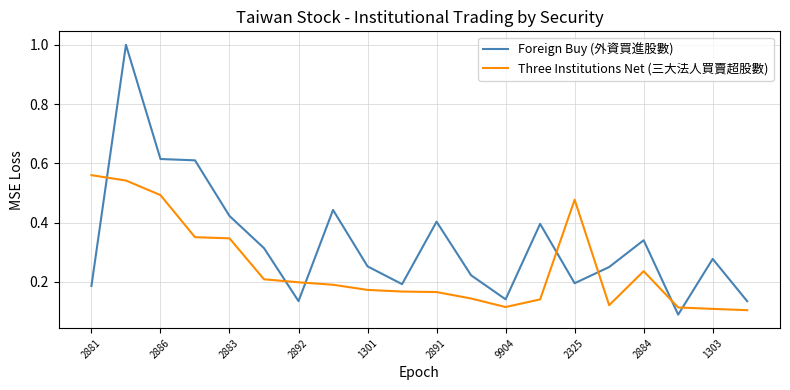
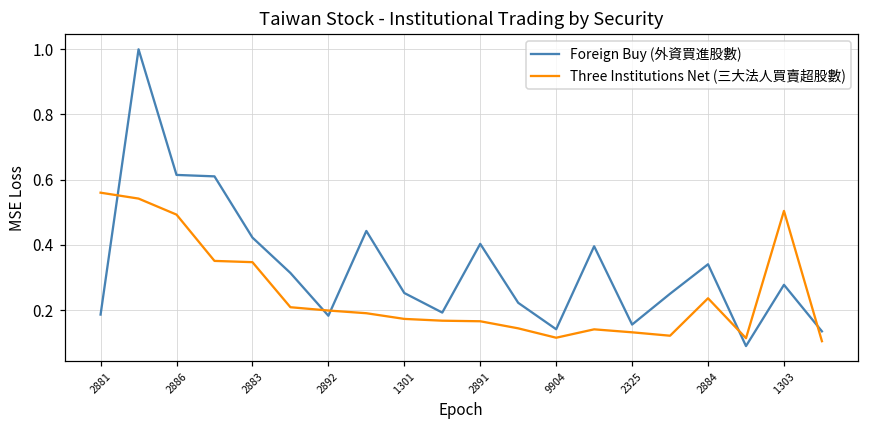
  {
    "Foreign Buy (外資買進股數)": {
      "2881": 0.19,
      "2886": 0.61,
      "2883": 0.42,
-     "2892": 0.13,
+     "2892": 0.18,
      "1301": 0.25,
      "2891": 0.40,
      "9904": 0.14,
-     "2325": 0.20,
+     "2325": 0.16,
      "2884": 0.34,
      "1303": 0.28
    },
    "Three Institutions Net (三大法人買賣超股數)": {
      "2881": 0.56,
      "2886": 0.49,
      "2883": 0.35,
      "2892": 0.20,
      "1301": 0.17,
      "2891": 0.17,
      "9904": 0.12,
-     "2325": 0.48,
+     "2325": 0.13,
      "2884": 0.24,
-     "1303": 0.11
+     "1303": 0.50
    }
  }
